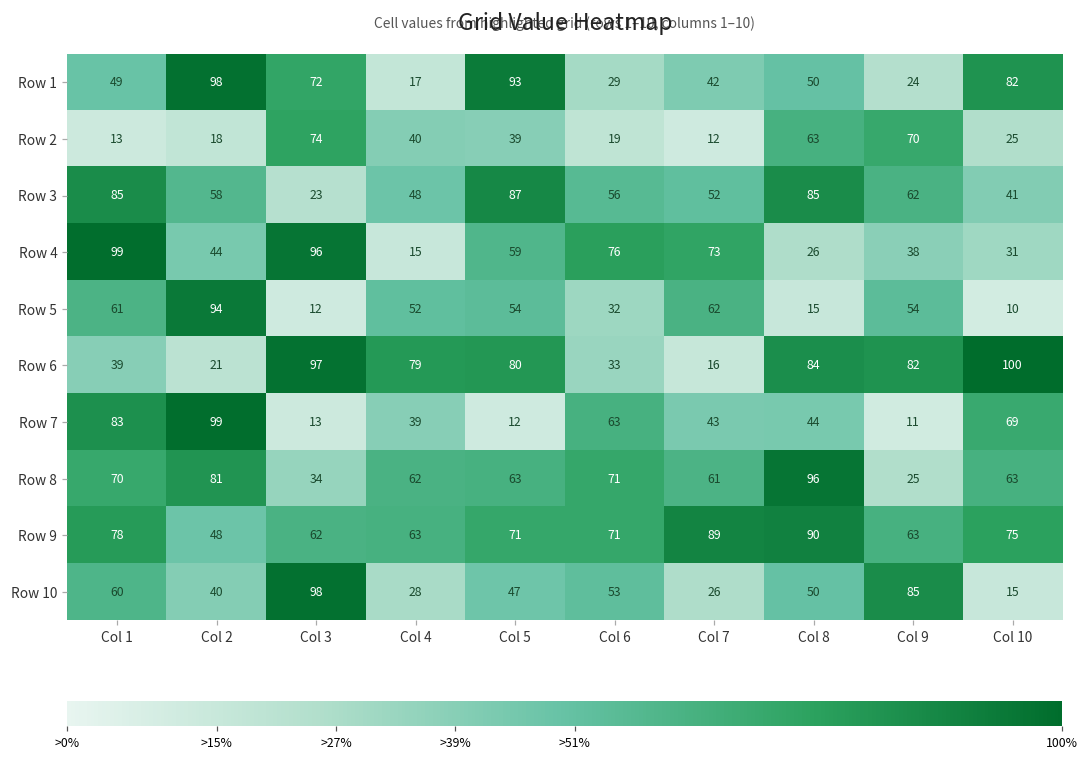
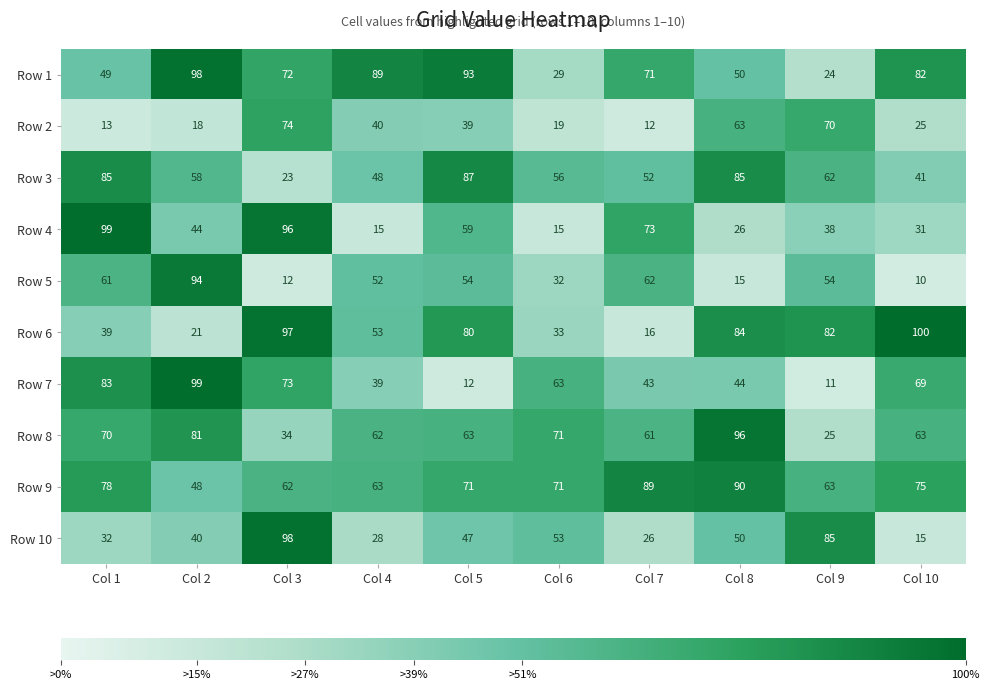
  {
    "Row 1": {
      "Col 1": 49,
      "Col 2": 98,
      "Col 3": 72,
-     "Col 4": 17,
+     "Col 4": 89,
      "Col 5": 93,
      "Col 6": 29,
-     "Col 7": 42,
+     "Col 7": 71,
      "Col 8": 50,
      "Col 9": 24,
      "Col 10": 82
    },
    "Row 2": {
      "Col 1": 13,
      "Col 2": 18,
      "Col 3": 74,
      "Col 4": 40,
      "Col 5": 39,
      "Col 6": 19,
      "Col 7": 12,
      "Col 8": 63,
      "Col 9": 70,
      "Col 10": 25
    },
    "Row 3": {
      "Col 1": 85,
      "Col 2": 58,
      "Col 3": 23,
      "Col 4": 48,
      "Col 5": 87,
      "Col 6": 56,
      "Col 7": 52,
      "Col 8": 85,
      "Col 9": 62,
      "Col 10": 41
    },
    "Row 4": {
      "Col 1": 99,
      "Col 2": 44,
      "Col 3": 96,
      "Col 4": 15,
      "Col 5": 59,
-     "Col 6": 76,
+     "Col 6": 15,
      "Col 7": 73,
      "Col 8": 26,
      "Col 9": 38,
      "Col 10": 31
    },
    "Row 5": {
      "Col 1": 61,
      "Col 2": 94,
      "Col 3": 12,
      "Col 4": 52,
      "Col 5": 54,
      "Col 6": 32,
      "Col 7": 62,
      "Col 8": 15,
      "Col 9": 54,
      "Col 10": 10
    },
    "Row 6": {
      "Col 1": 39,
      "Col 2": 21,
      "Col 3": 97,
-     "Col 4": 79,
+     "Col 4": 53,
      "Col 5": 80,
      "Col 6": 33,
      "Col 7": 16,
      "Col 8": 84,
      "Col 9": 82,
      "Col 10": 100
    },
    "Row 7": {
      "Col 1": 83,
      "Col 2": 99,
-     "Col 3": 13,
+     "Col 3": 73,
      "Col 4": 39,
      "Col 5": 12,
      "Col 6": 63,
      "Col 7": 43,
      "Col 8": 44,
      "Col 9": 11,
      "Col 10": 69
    },
    "Row 8": {
      "Col 1": 70,
      "Col 2": 81,
      "Col 3": 34,
      "Col 4": 62,
      "Col 5": 63,
      "Col 6": 71,
      "Col 7": 61,
      "Col 8": 96,
      "Col 9": 25,
      "Col 10": 63
    },
    "Row 9": {
      "Col 1": 78,
      "Col 2": 48,
      "Col 3": 62,
      "Col 4": 63,
      "Col 5": 71,
      "Col 6": 71,
      "Col 7": 89,
      "Col 8": 90,
      "Col 9": 63,
      "Col 10": 75
    },
    "Row 10": {
-     "Col 1": 60,
+     "Col 1": 32,
      "Col 2": 40,
      "Col 3": 98,
      "Col 4": 28,
      "Col 5": 47,
      "Col 6": 53,
      "Col 7": 26,
      "Col 8": 50,
      "Col 9": 85,
      "Col 10": 15
    }
  }
